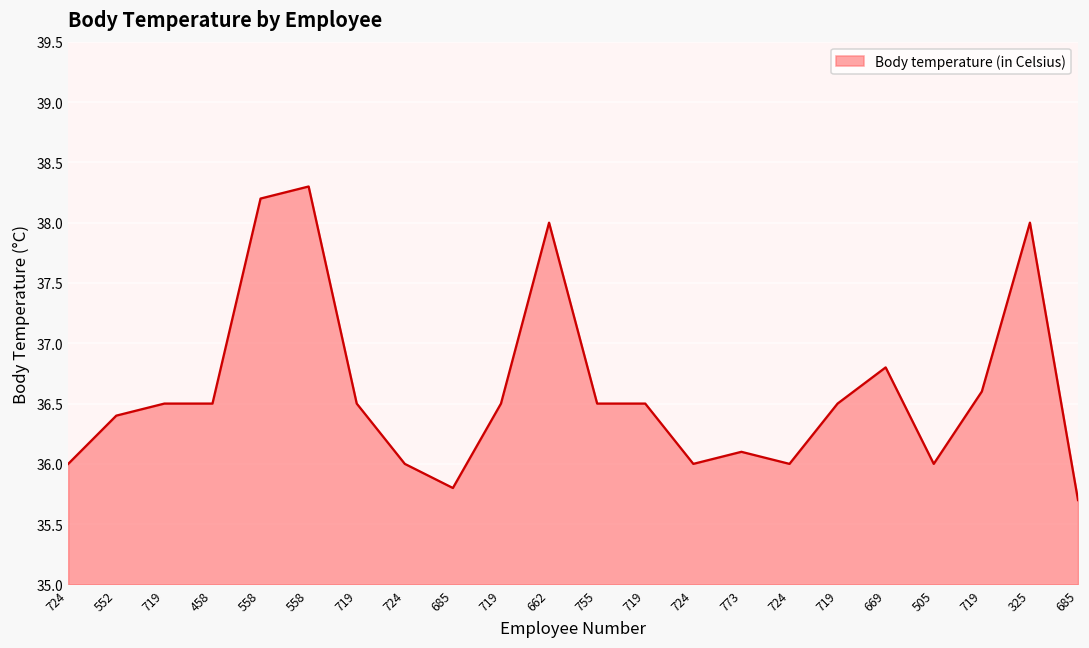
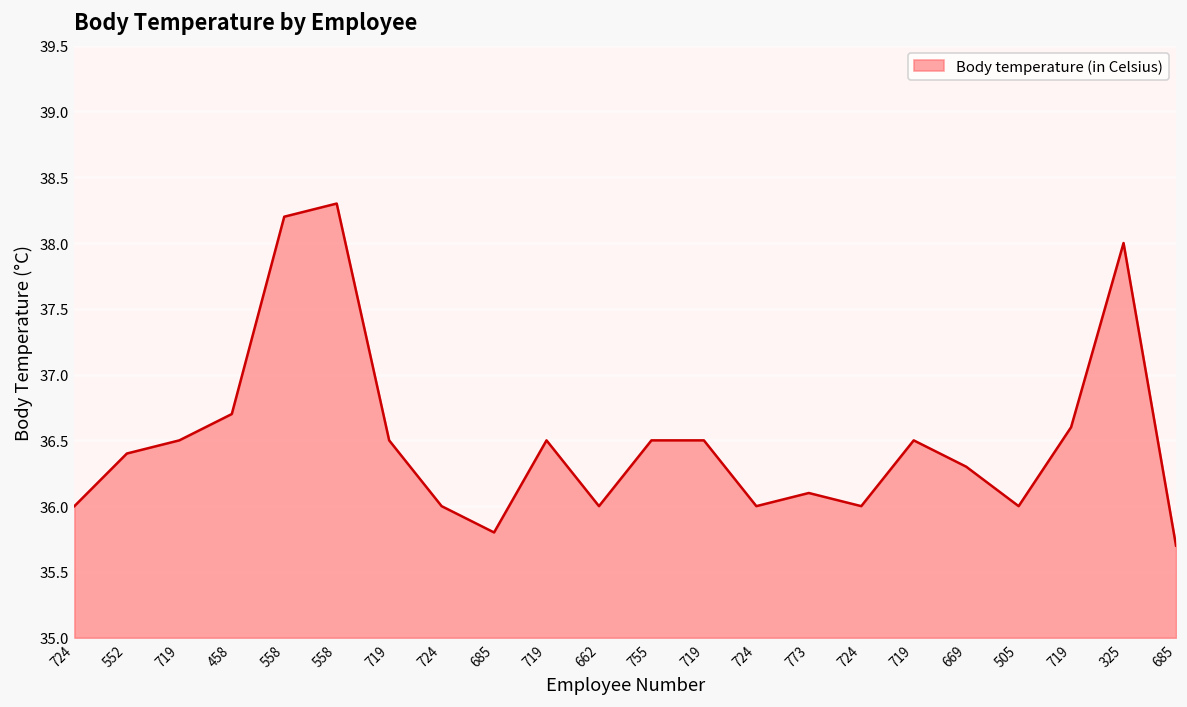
  {
    "552": 36.4,
-   "458": 36.5,
-   "662": 38,
+   "458": 36.7,
+   "662": 36,
    "755": 36.5,
    "773": 36.1,
-   "669": 36.8,
+   "669": 36.3,
    "505": 36.0,
    "325": 38.0
  }
